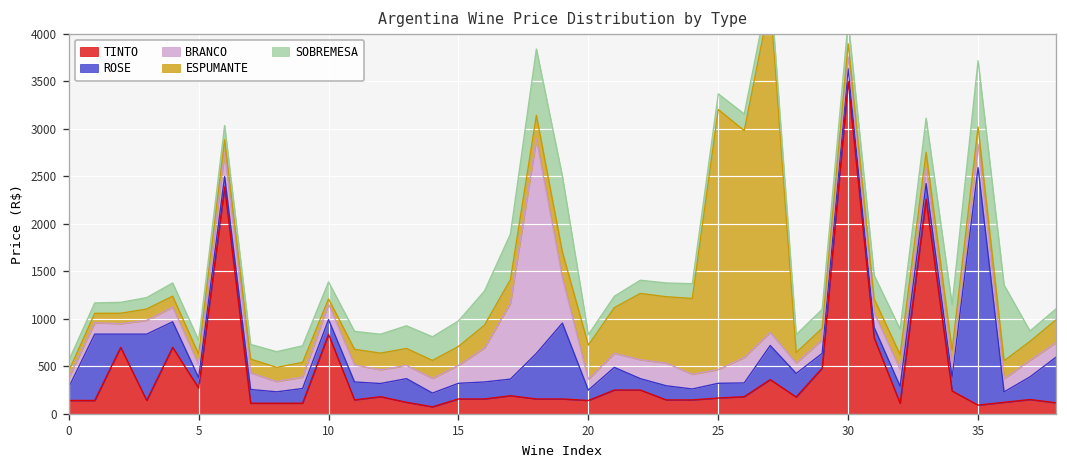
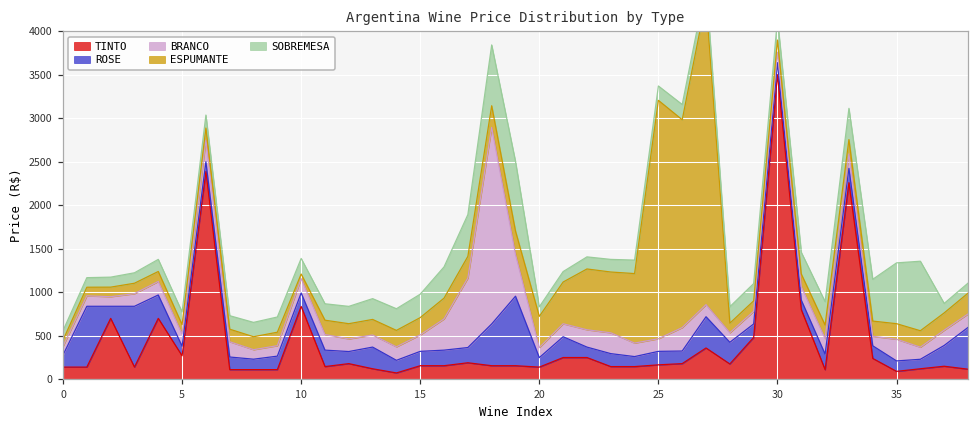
  {
    "TINTO": {
      "0": 100,
      "5": 300,
      "10": 800,
      "15": 200,
      "20": 100,
      "25": 200,
      "30": 3500,
      "35": 100
    },
    "ROSE": {
      "0": 100,
      "5": 100,
      "10": 200,
      "15": 200,
      "20": 100,
      "25": 200,
      "30": 100,
-     "35": 2500
+     "35": 100
    },
    "BRANCO": {
      "0": 100,
      "5": 100,
      "10": 200,
      "15": 200,
      "20": 100,
      "25": 100,
      "30": 100,
      "35": 200
    },
    "ESPUMANTE": {
      "0": 100,
      "5": 100,
      "10": 100,
      "15": 200,
      "20": 400,
      "25": 2700,
      "30": 100,
      "35": 200
    },
    "SOBREMESA": {
      "0": 100,
      "5": 100,
      "10": 200,
      "15": 300,
      "20": 100,
      "25": 200,
      "35": 700
    }
  }
